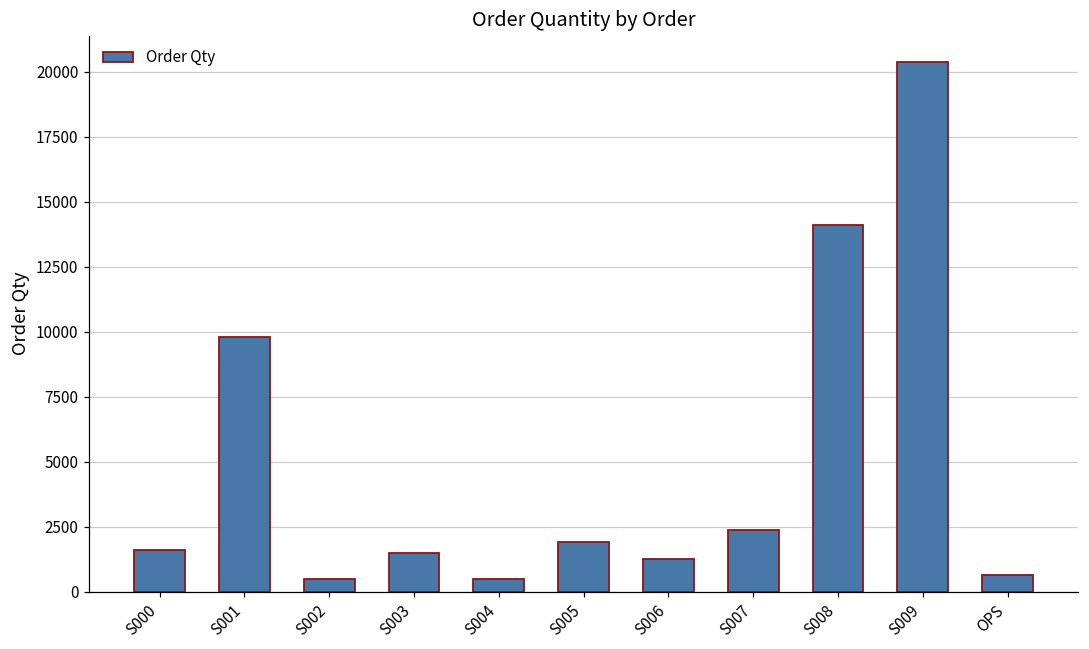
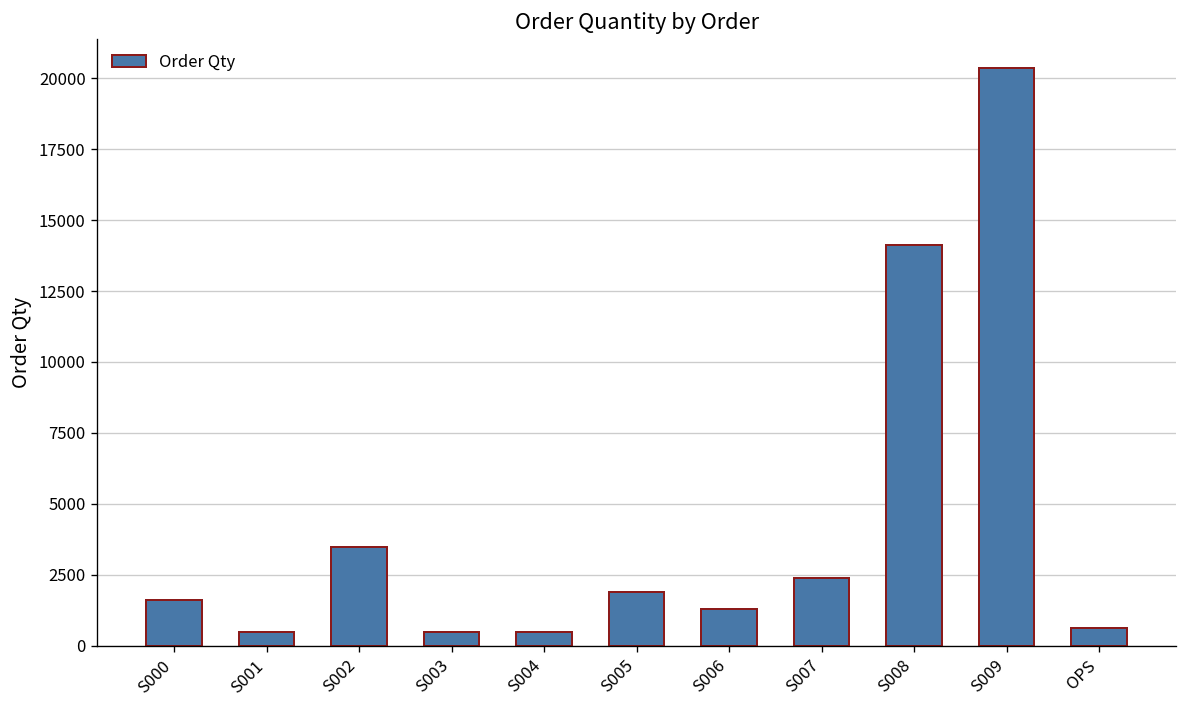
  {
    "S000": 1600,
-   "S001": 9800,
-   "S002": 500,
-   "S003": 1500,
+   "S001": 500,
+   "S002": 3500,
+   "S003": 500,
    "S004": 500,
    "S005": 1900,
    "S006": 1300,
    "S007": 2400,
    "S008": 14100,
    "S009": 20400,
    "OPS": 600
  }
